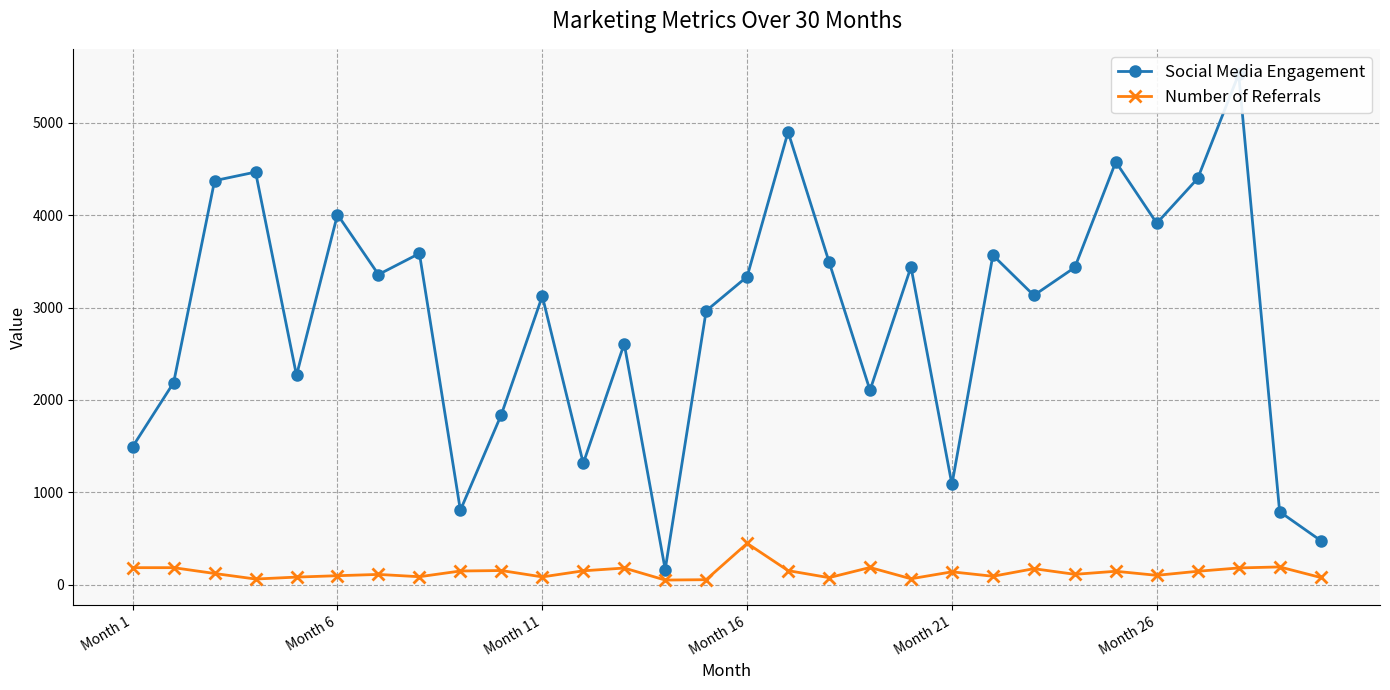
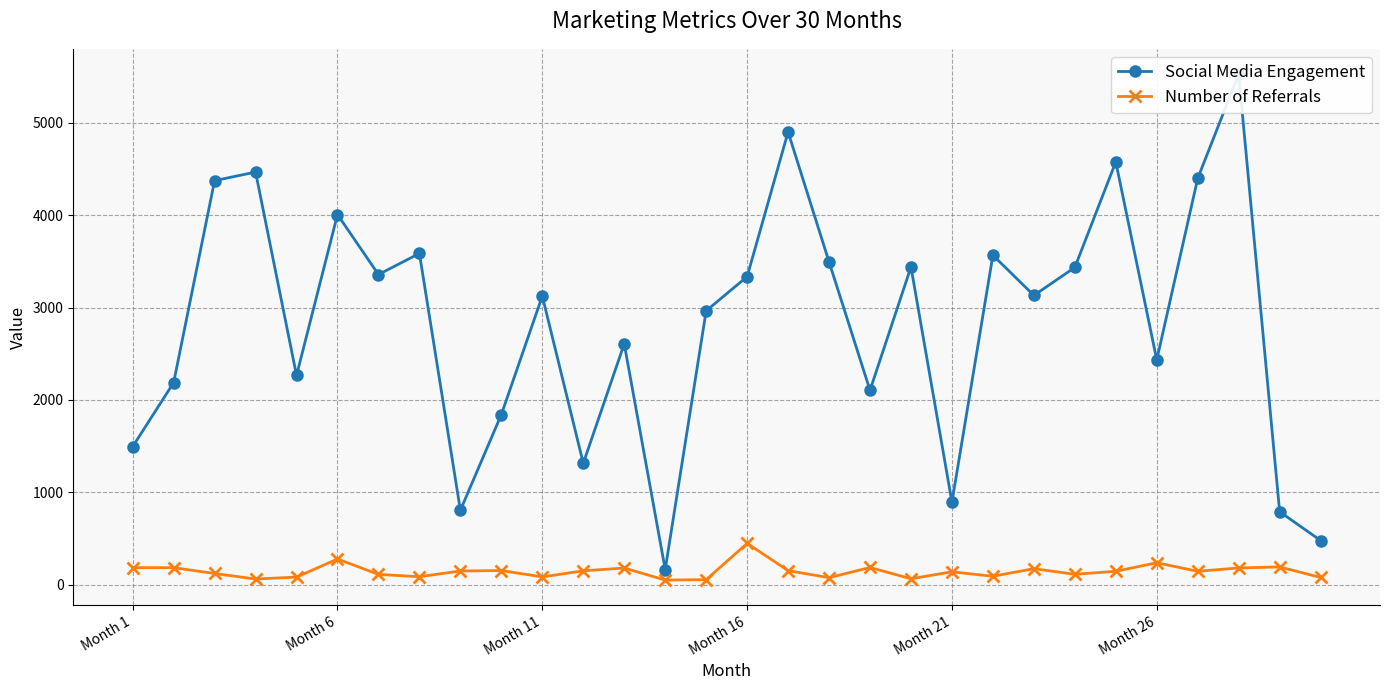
  {
    "Social Media Engagement": {
      "Month 1": 1500,
      "Month 6": 4000,
      "Month 11": 3100,
      "Month 16": 3300,
-     "Month 21": 1100,
-     "Month 26": 3900
+     "Month 21": 900,
+     "Month 26": 2400
    },
    "Number of Referrals": {
      "Month 1": 200,
-     "Month 6": 100,
+     "Month 6": 300,
      "Month 11": 100,
      "Month 16": 400,
      "Month 21": 100,
-     "Month 26": 100
+     "Month 26": 200
    }
  }
